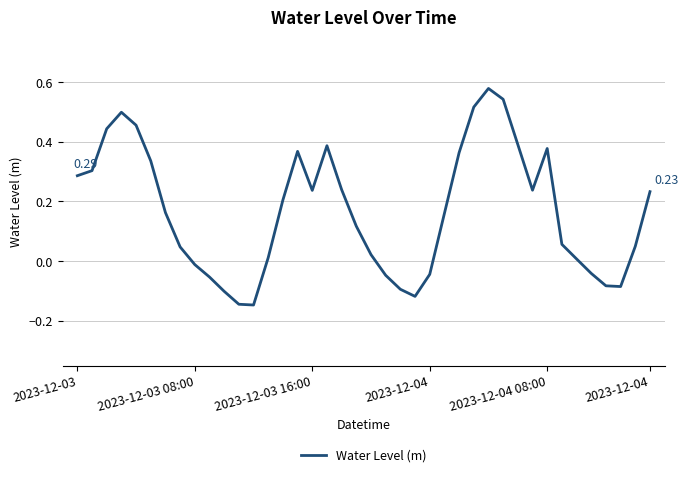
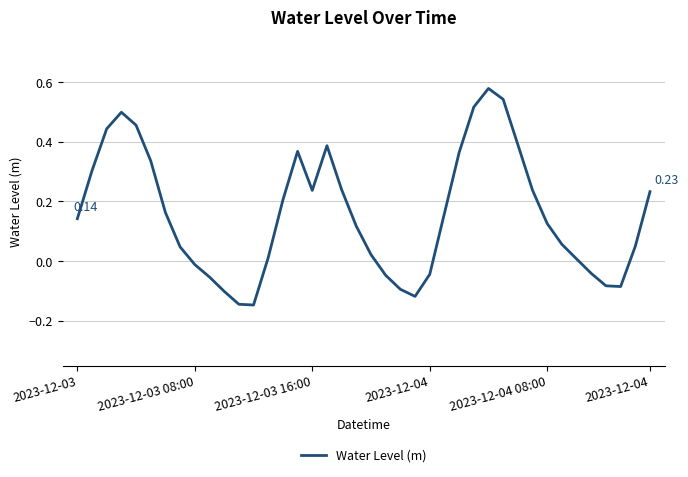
  {
-   "2023-12-03": 0.29,
-   "2023-12-04 08:00": 0.38
+   "2023-12-03": 0.14,
+   "2023-12-04 08:00": 0.13
  }
